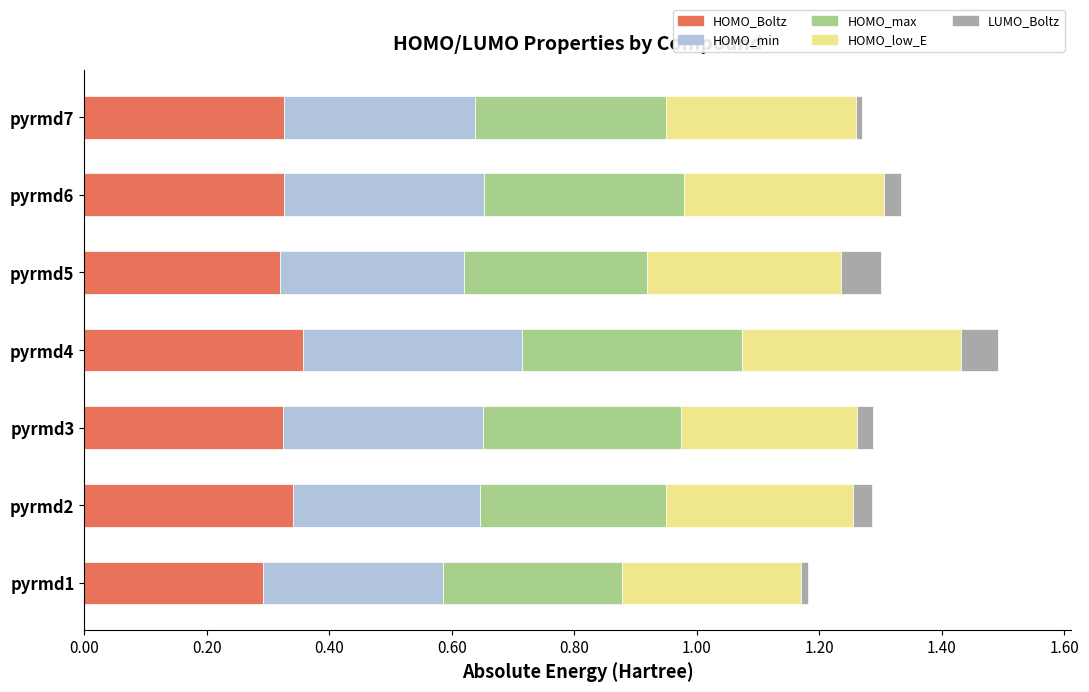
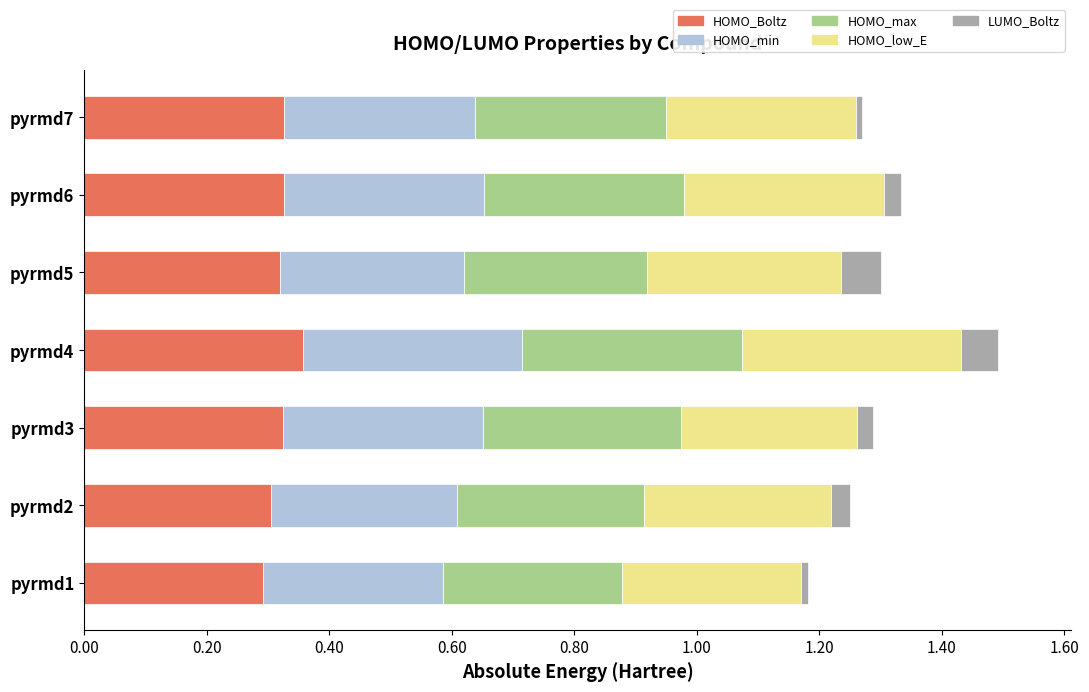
  {
    "HOMO_Boltz": {
      "pyrmd7": 0.33,
      "pyrmd6": 0.33,
      "pyrmd5": 0.32,
      "pyrmd4": 0.36,
      "pyrmd3": 0.33,
-     "pyrmd2": 0.34,
+     "pyrmd2": 0.30,
      "pyrmd1": 0.29
    },
    "HOMO_low_E": {
      "pyrmd7": 0.31,
      "pyrmd6": 0.33,
      "pyrmd5": 0.32,
      "pyrmd4": 0.36,
      "pyrmd3": 0.29,
      "pyrmd2": 0.30,
      "pyrmd1": 0.29
    }
  }
